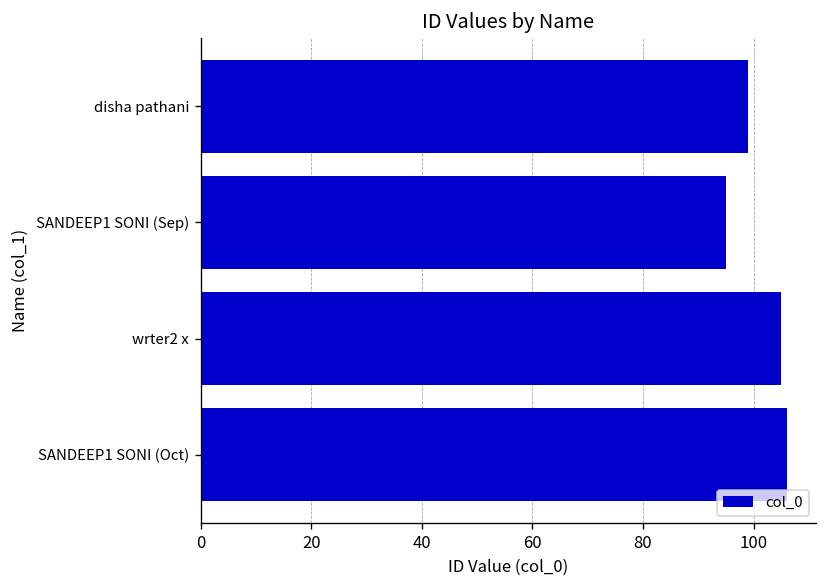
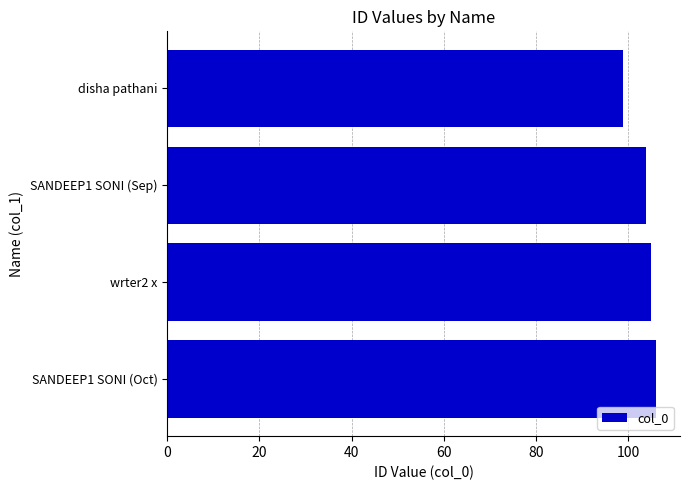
  {
    "disha pathani": 99,
-   "SANDEEP1 SONI (Sep)": 95,
+   "SANDEEP1 SONI (Sep)": 104,
    "wrter2 x": 105,
    "SANDEEP1 SONI (Oct)": 106
  }
